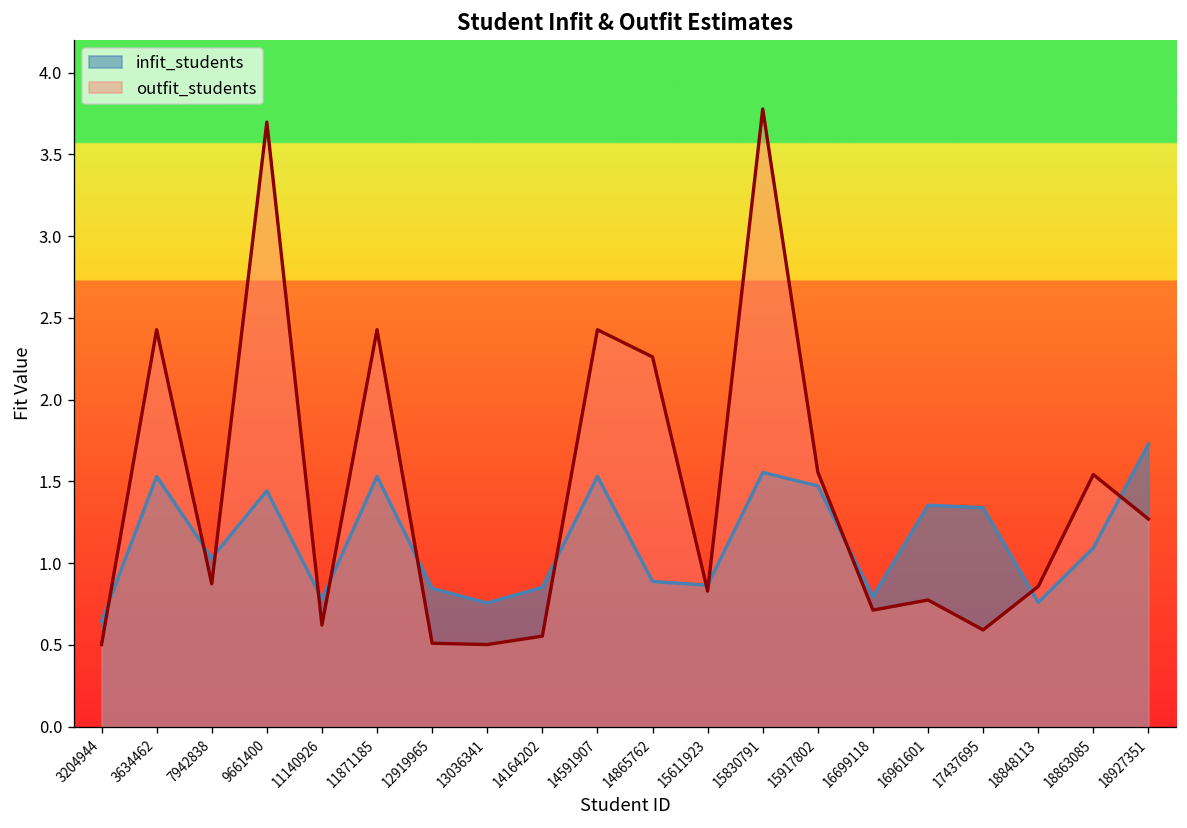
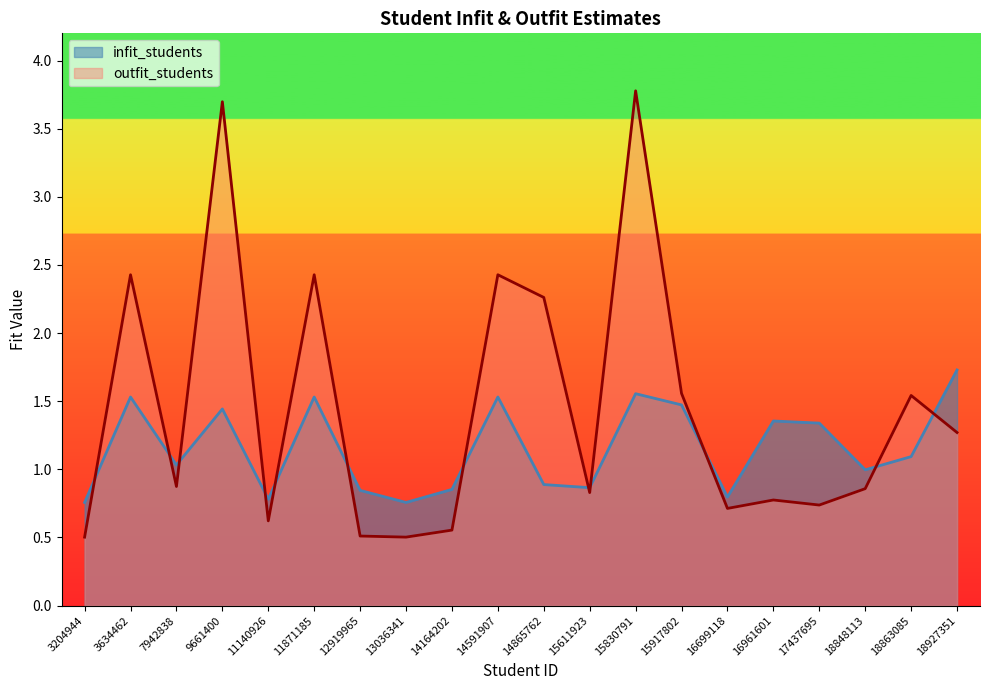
  {
    "infit_students": {
-     "3204944": 0.64,
+     "3204944": 0.76,
      "3634462": 1.53,
      "7942838": 1.03,
      "9661400": 1.44,
      "11140926": 0.78,
      "11871185": 1.53,
      "12919965": 0.85,
      "13036341": 0.76,
      "14164202": 0.85,
      "14591907": 1.53,
      "14865762": 0.89,
      "15611923": 0.87,
      "15830791": 1.55,
      "15917802": 1.47,
      "16699118": 0.80,
      "16961601": 1.35,
      "17437695": 1.34,
-     "18848113": 0.76,
+     "18848113": 1.00,
      "18863085": 1.09,
      "18927351": 1.73
    },
    "outfit_students": {
      "3204944": 0.50,
      "3634462": 2.43,
      "7942838": 0.87,
      "9661400": 3.70,
      "11140926": 0.62,
      "11871185": 2.43,
      "12919965": 0.51,
      "13036341": 0.50,
      "14164202": 0.55,
      "14591907": 2.43,
      "14865762": 2.26,
      "15611923": 0.83,
      "15830791": 3.78,
      "15917802": 1.56,
      "16699118": 0.71,
      "16961601": 0.77,
-     "17437695": 0.59,
+     "17437695": 0.74,
      "18848113": 0.86,
      "18863085": 1.54,
      "18927351": 1.27
    }
  }
